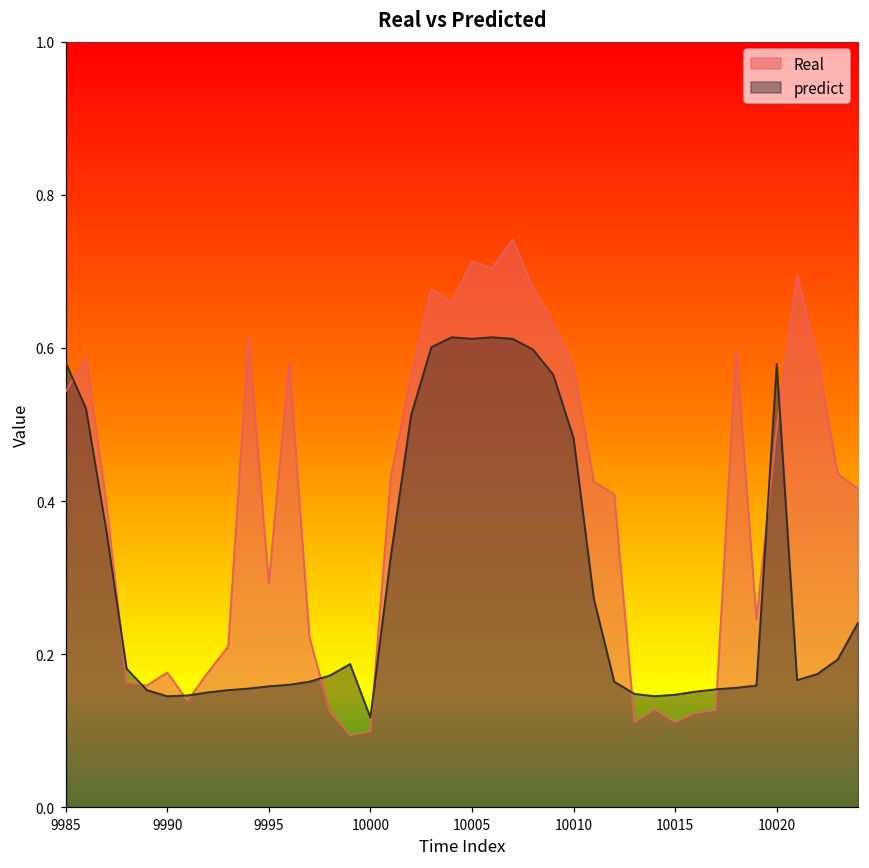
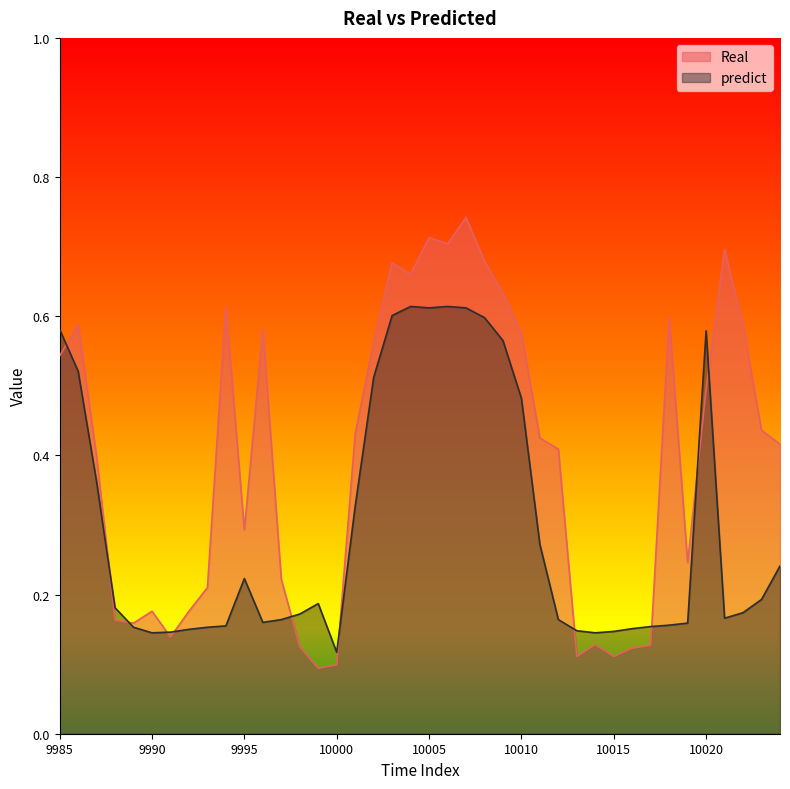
  {
    "Real": {
      "9985": 0.54,
      "9990": 0.18,
      "9995": 0.29,
      "10000": 0.10,
      "10005": 0.71,
      "10010": 0.58,
      "10015": 0.11,
      "10020": 0.50
    },
    "predict": {
      "9985": 0.58,
      "9990": 0.15,
-     "9995": 0.16,
+     "9995": 0.22,
      "10000": 0.12,
      "10005": 0.61,
      "10010": 0.48,
      "10015": 0.15,
      "10020": 0.58
    }
  }
